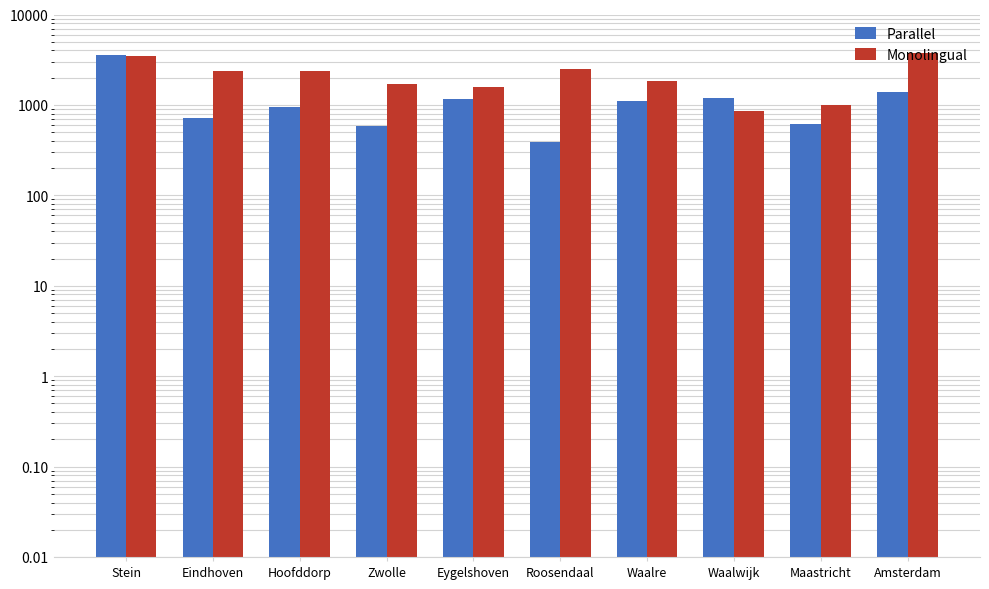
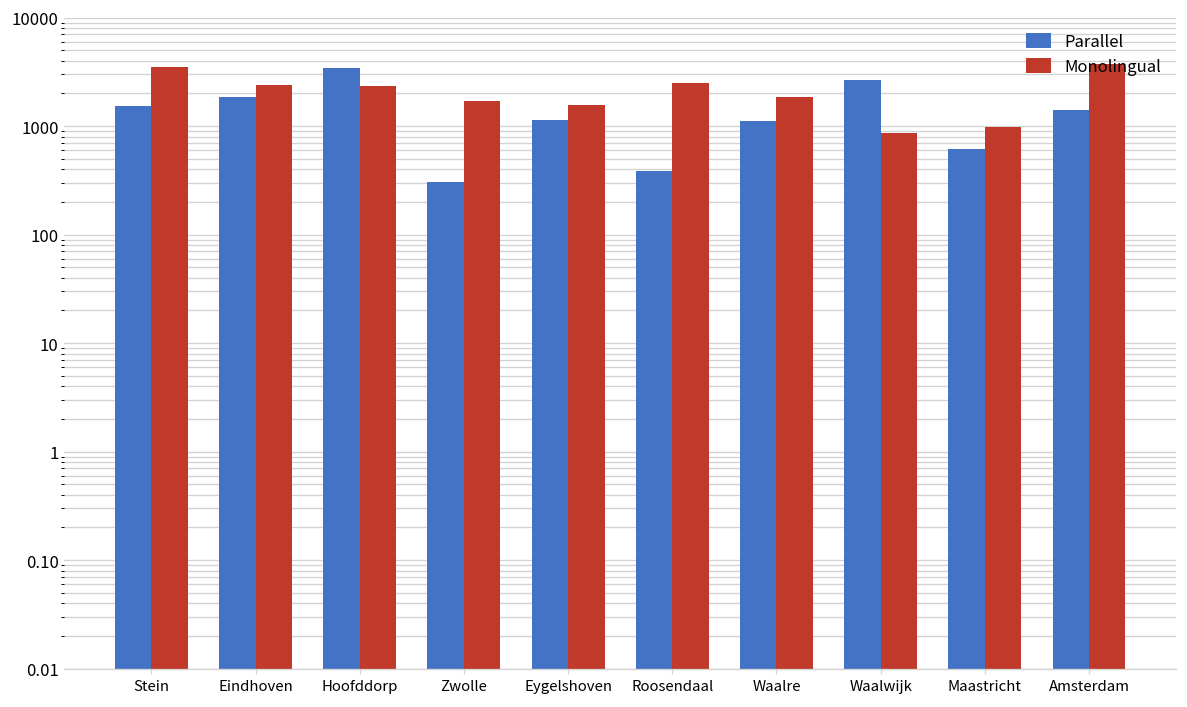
  {
    "Parallel": {
-     "Stein": 3500,
-     "Eindhoven": 700,
-     "Hoofddorp": 1000,
-     "Zwolle": 600,
+     "Stein": 1500,
+     "Eindhoven": 1900,
+     "Hoofddorp": 3400,
+     "Zwolle": 300,
      "Eygelshoven": 1200,
      "Roosendaal": 390,
      "Waalre": 1100,
-     "Waalwijk": 1200,
+     "Waalwijk": 2600,
      "Maastricht": 600,
      "Amsterdam": 1400
    },
    "Monolingual": {
      "Stein": 3500,
      "Eindhoven": 2400,
      "Hoofddorp": 2400,
      "Zwolle": 1700,
      "Eygelshoven": 1600,
      "Roosendaal": 2500,
      "Waalre": 1900,
      "Waalwijk": 900,
      "Maastricht": 1000,
      "Amsterdam": 3800
    }
  }
